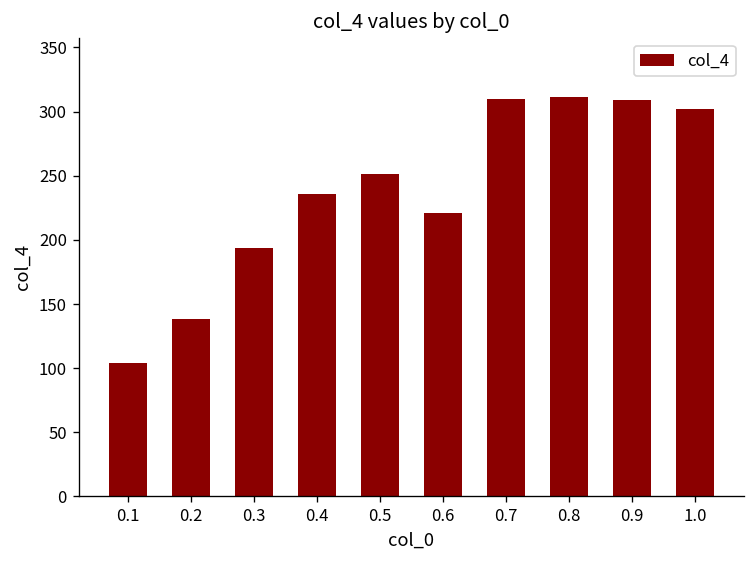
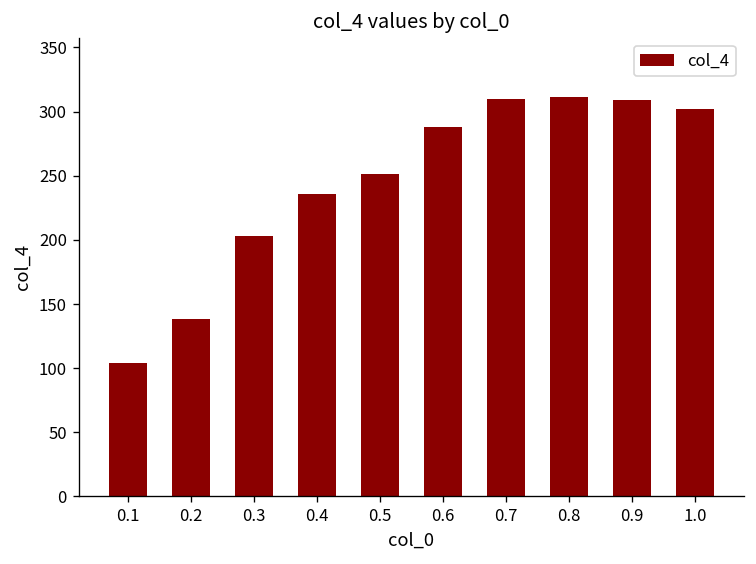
  {
    "0.1": 104,
    "0.2": 138,
-   "0.3": 194,
+   "0.3": 203,
    "0.4": 236,
    "0.5": 251,
-   "0.6": 221,
+   "0.6": 288,
    "0.7": 310,
    "0.8": 311,
    "0.9": 309,
    "1.0": 302
  }
